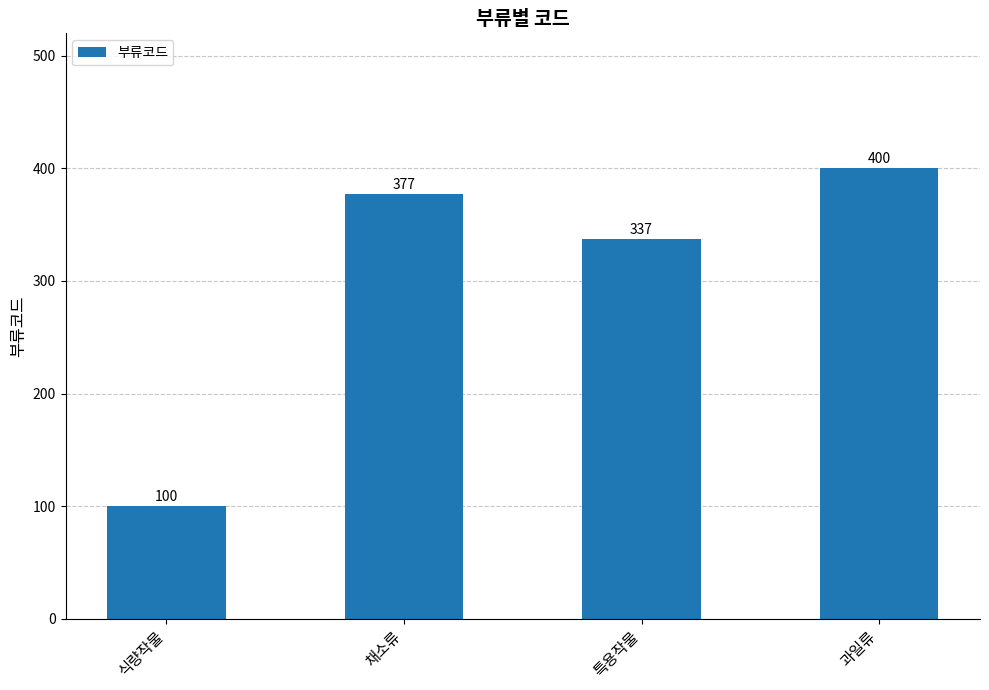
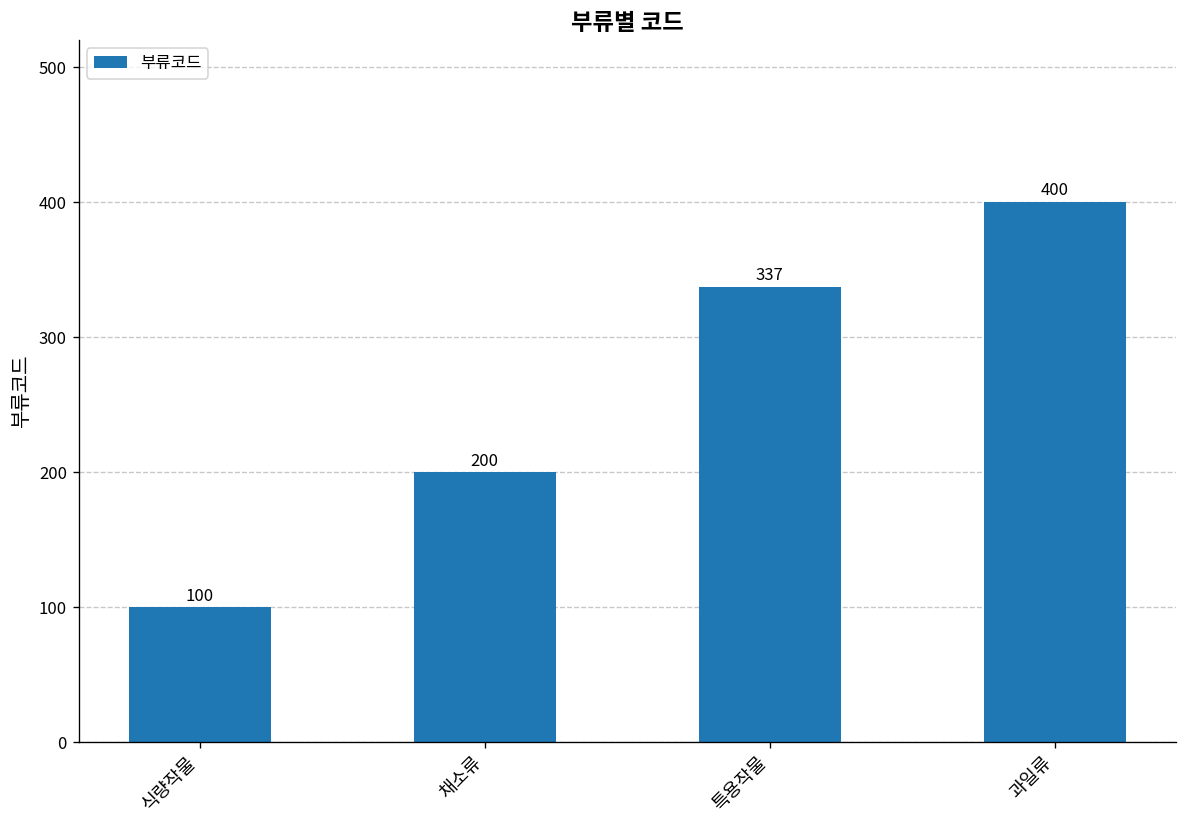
  {
    "식량작물": 100,
-   "채소류": 377,
+   "채소류": 200,
    "특용작물": 337,
    "과일류": 400
  }
